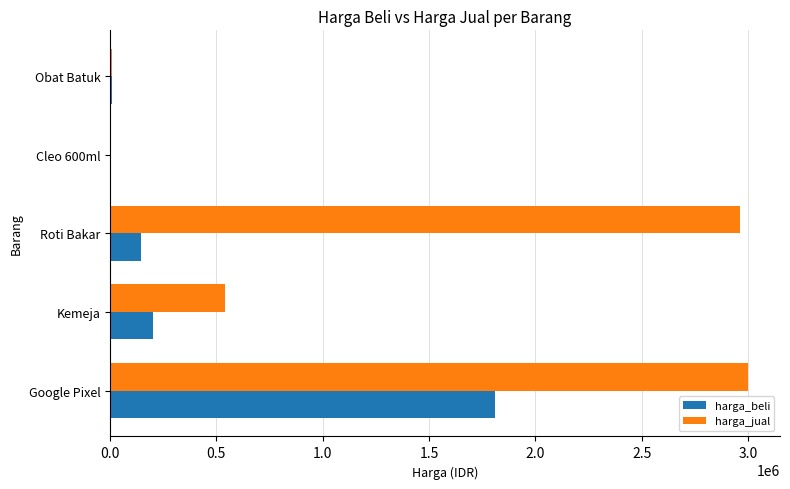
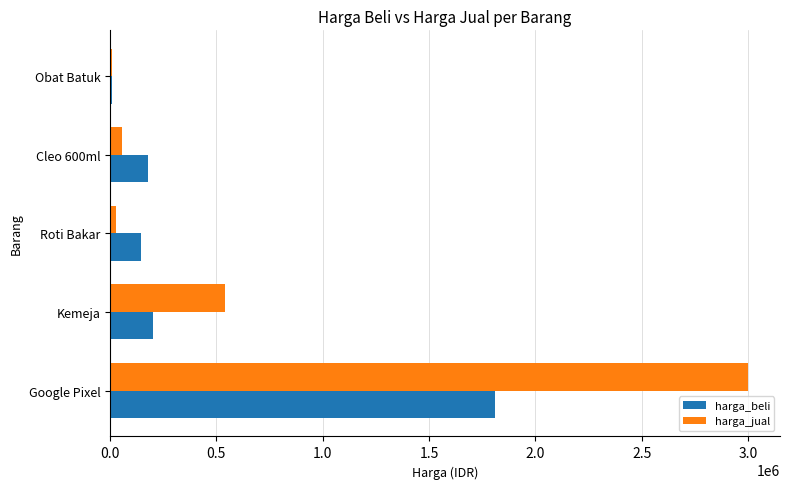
  {
    "harga_beli": {
-     "Cleo 600ml": 0,
+     "Cleo 600ml": 180000,
      "Roti Bakar": 150000,
      "Kemeja": 200000,
      "Google Pixel": 1810000
    },
    "harga_jual": {
-     "Cleo 600ml": 10000,
-     "Roti Bakar": 2960000,
+     "Cleo 600ml": 60000,
+     "Roti Bakar": 30000,
      "Kemeja": 540000,
      "Google Pixel": 3000000
    }
  }
